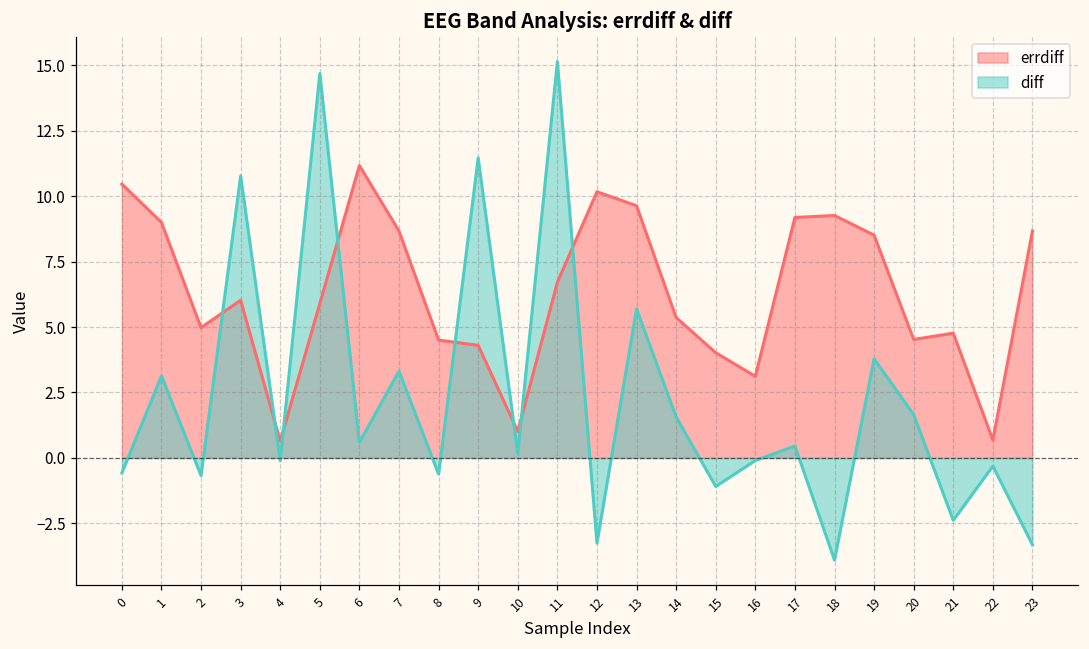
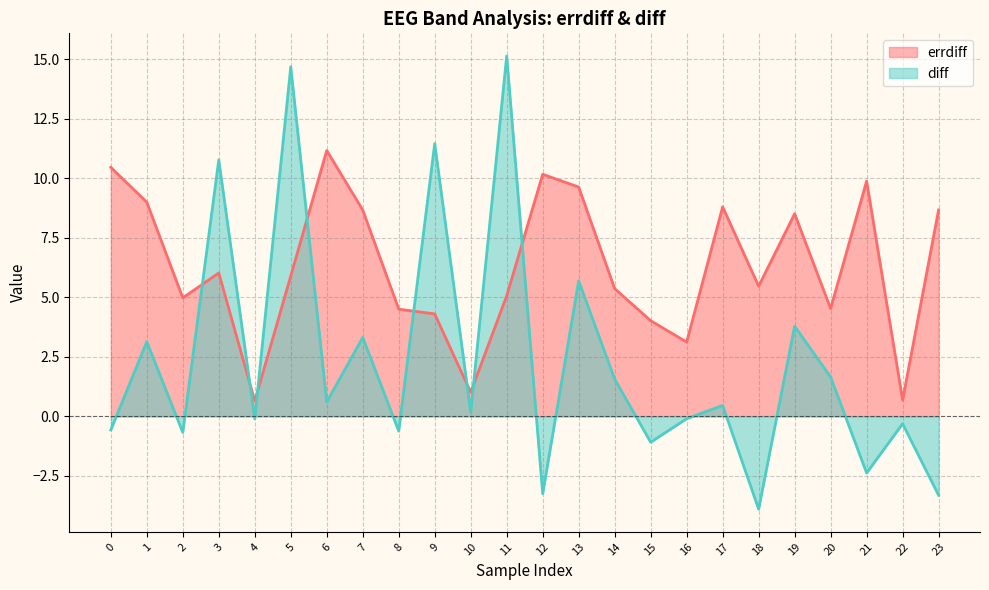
  {
    "errdiff": {
      "0": 10.5,
      "1": 9.0,
      "2": 5.0,
      "3": 6.0,
      "4": 0.6,
      "5": 5.9,
      "6": 11.2,
      "7": 8.7,
      "8": 4.5,
      "9": 4.3,
      "10": 1.0,
-     "11": 6.7,
+     "11": 5.1,
      "12": 10.2,
      "13": 9.6,
      "14": 5.4,
      "15": 4.0,
      "16": 3.1,
-     "17": 9.2,
-     "18": 9.3,
+     "17": 8.8,
+     "18": 5.5,
      "19": 8.5,
      "20": 4.5,
-     "21": 4.8,
+     "21": 9.9,
      "22": 0.7,
      "23": 8.7
    }
  }
